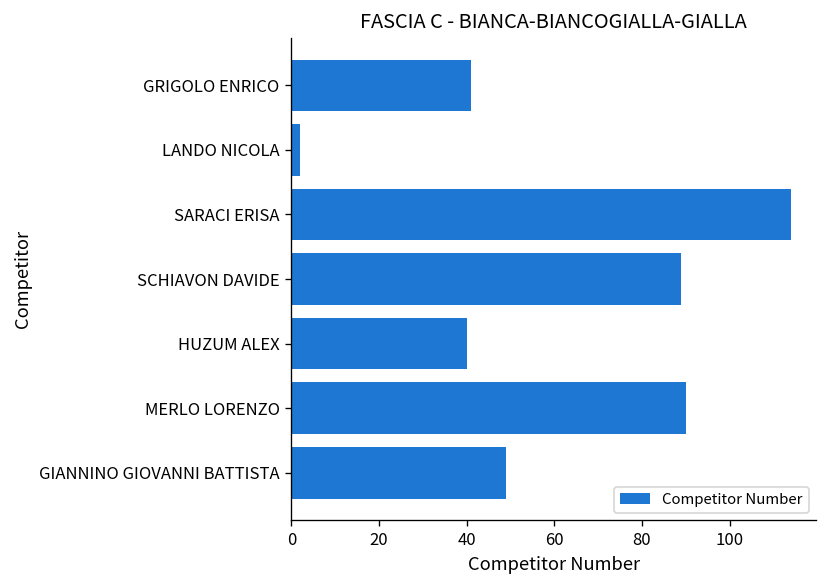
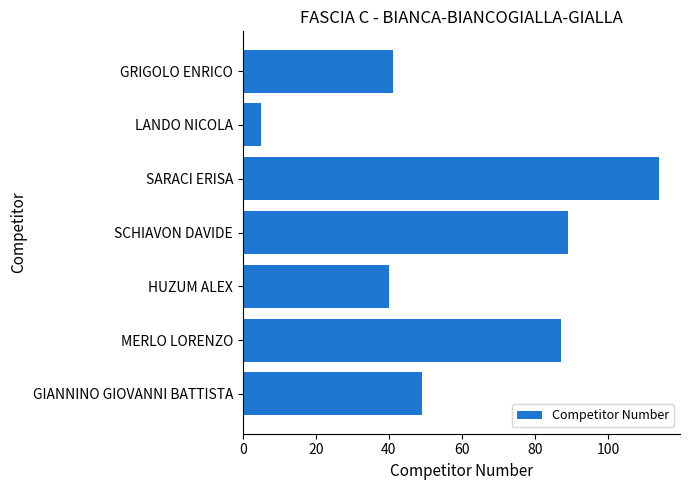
  {
    "GRIGOLO ENRICO": 41,
-   "LANDO NICOLA": 2,
+   "LANDO NICOLA": 5,
    "SARACI ERISA": 114,
    "SCHIAVON DAVIDE": 89,
    "HUZUM ALEX": 40,
-   "MERLO LORENZO": 90,
+   "MERLO LORENZO": 87,
    "GIANNINO GIOVANNI BATTISTA": 49
  }
